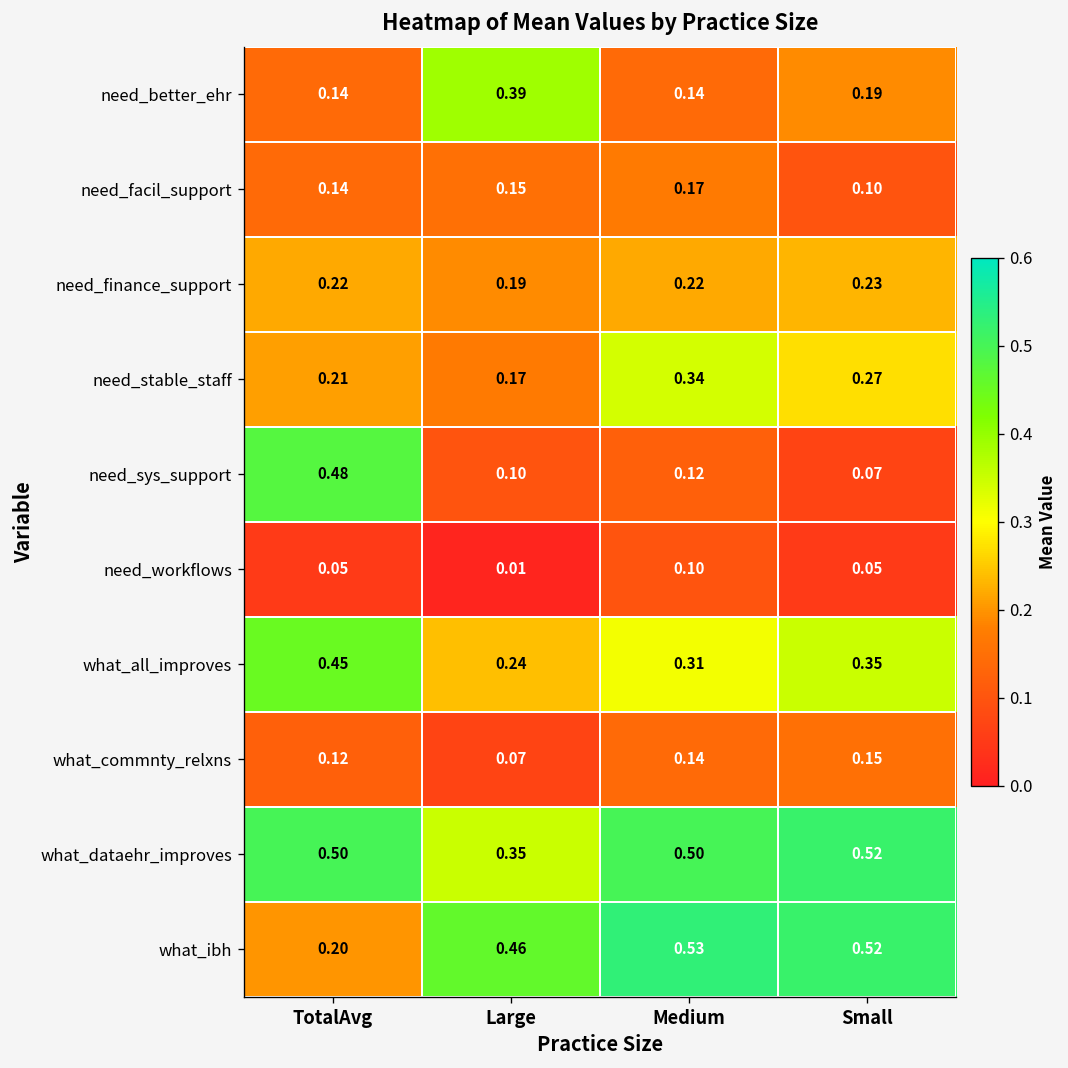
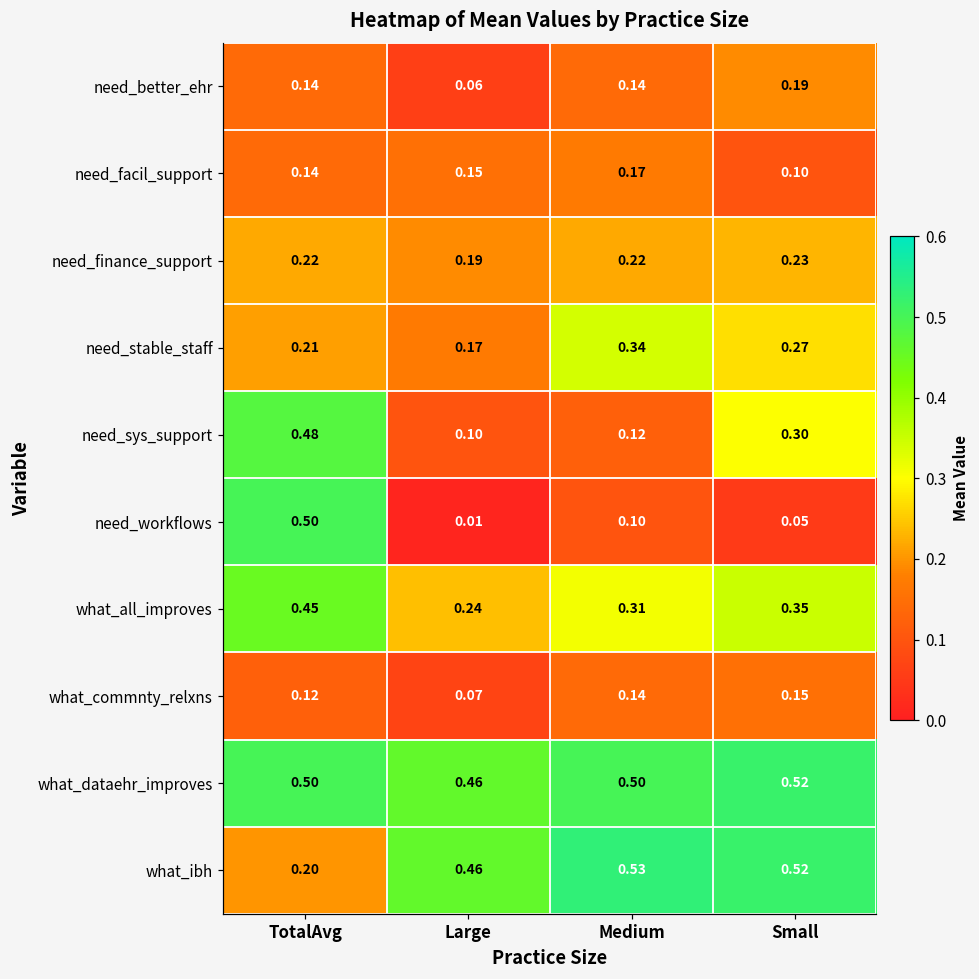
  {
    "need_better_ehr": {
      "TotalAvg": 0.14,
-     "Large": 0.39,
+     "Large": 0.06,
      "Medium": 0.14,
      "Small": 0.19
    },
    "need_facil_support": {
      "TotalAvg": 0.14,
      "Large": 0.15,
      "Medium": 0.17,
      "Small": 0.10
    },
    "need_finance_support": {
      "TotalAvg": 0.22,
      "Large": 0.19,
      "Medium": 0.22,
      "Small": 0.23
    },
    "need_stable_staff": {
      "TotalAvg": 0.21,
      "Large": 0.17,
      "Medium": 0.34,
      "Small": 0.27
    },
    "need_sys_support": {
      "TotalAvg": 0.48,
      "Large": 0.10,
      "Medium": 0.12,
-     "Small": 0.07
+     "Small": 0.30
    },
    "need_workflows": {
-     "TotalAvg": 0.05,
+     "TotalAvg": 0.50,
      "Large": 0.01,
      "Medium": 0.10,
      "Small": 0.05
    },
    "what_all_improves": {
      "TotalAvg": 0.45,
      "Large": 0.24,
      "Medium": 0.31,
      "Small": 0.35
    },
    "what_commnty_relxns": {
      "TotalAvg": 0.12,
      "Large": 0.07,
      "Medium": 0.14,
      "Small": 0.15
    },
    "what_dataehr_improves": {
      "TotalAvg": 0.50,
-     "Large": 0.35,
+     "Large": 0.46,
      "Medium": 0.50,
      "Small": 0.52
    },
    "what_ibh": {
      "TotalAvg": 0.20,
      "Large": 0.46,
      "Medium": 0.53,
      "Small": 0.52
    }
  }
